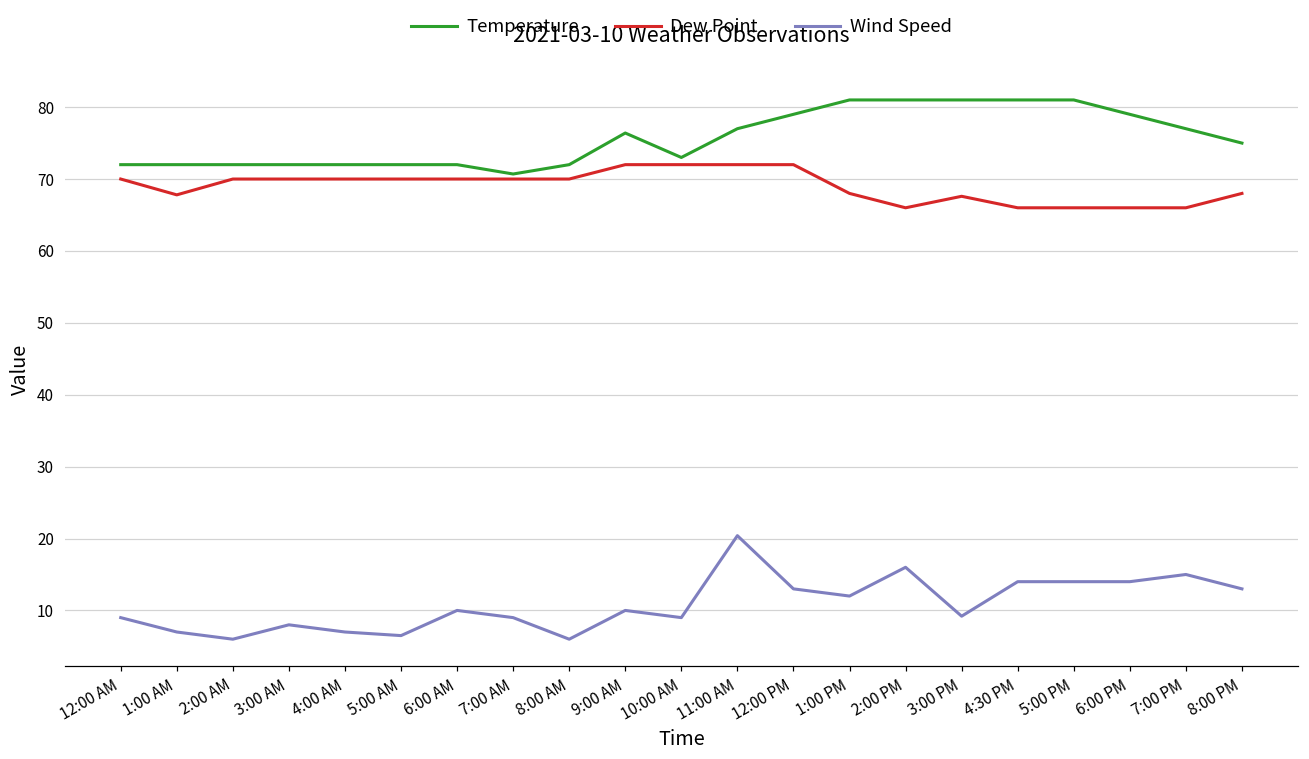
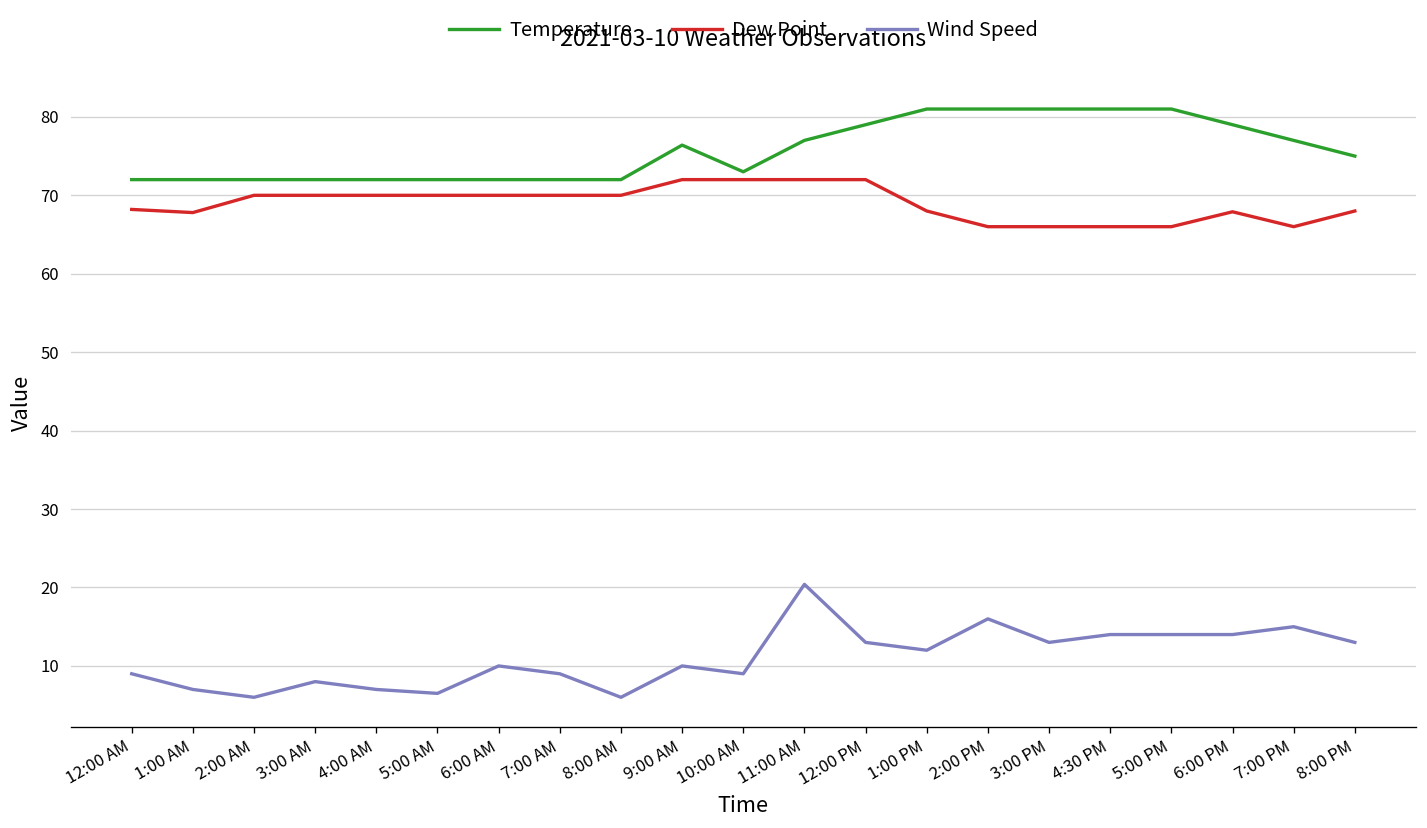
  {
    "Temperature": {
      "12:00 AM": 72,
      "1:00 AM": 72,
      "2:00 AM": 72,
      "3:00 AM": 72,
      "4:00 AM": 72,
      "5:00 AM": 72,
      "6:00 AM": 72,
-     "7:00 AM": 71,
+     "7:00 AM": 72,
      "8:00 AM": 72,
      "9:00 AM": 76,
      "10:00 AM": 73,
      "11:00 AM": 77,
      "12:00 PM": 79,
      "1:00 PM": 81,
      "2:00 PM": 81,
      "3:00 PM": 81,
      "4:30 PM": 81,
      "5:00 PM": 81,
      "6:00 PM": 79,
      "7:00 PM": 77,
      "8:00 PM": 75
    },
    "Dew Point": {
-     "12:00 AM": 70,
+     "12:00 AM": 68,
      "1:00 AM": 68,
      "2:00 AM": 70,
      "3:00 AM": 70,
      "4:00 AM": 70,
      "5:00 AM": 70,
      "6:00 AM": 70,
      "7:00 AM": 70,
      "8:00 AM": 70,
      "9:00 AM": 72,
      "10:00 AM": 72,
      "11:00 AM": 72,
      "12:00 PM": 72,
      "1:00 PM": 68,
      "2:00 PM": 66,
-     "3:00 PM": 68,
+     "3:00 PM": 66,
      "4:30 PM": 66,
      "5:00 PM": 66,
-     "6:00 PM": 66,
+     "6:00 PM": 68,
      "7:00 PM": 66,
      "8:00 PM": 68
    },
    "Wind Speed": {
      "12:00 AM": 9,
      "1:00 AM": 7,
      "2:00 AM": 6,
      "3:00 AM": 8,
      "4:00 AM": 7,
      "5:00 AM": 7,
      "6:00 AM": 10,
      "7:00 AM": 9,
      "8:00 AM": 6,
      "9:00 AM": 10,
      "10:00 AM": 9,
      "11:00 AM": 20,
      "12:00 PM": 13,
      "1:00 PM": 12,
      "2:00 PM": 16,
-     "3:00 PM": 9,
+     "3:00 PM": 13,
      "4:30 PM": 14,
      "5:00 PM": 14,
      "6:00 PM": 14,
      "7:00 PM": 15,
      "8:00 PM": 13
    }
  }
